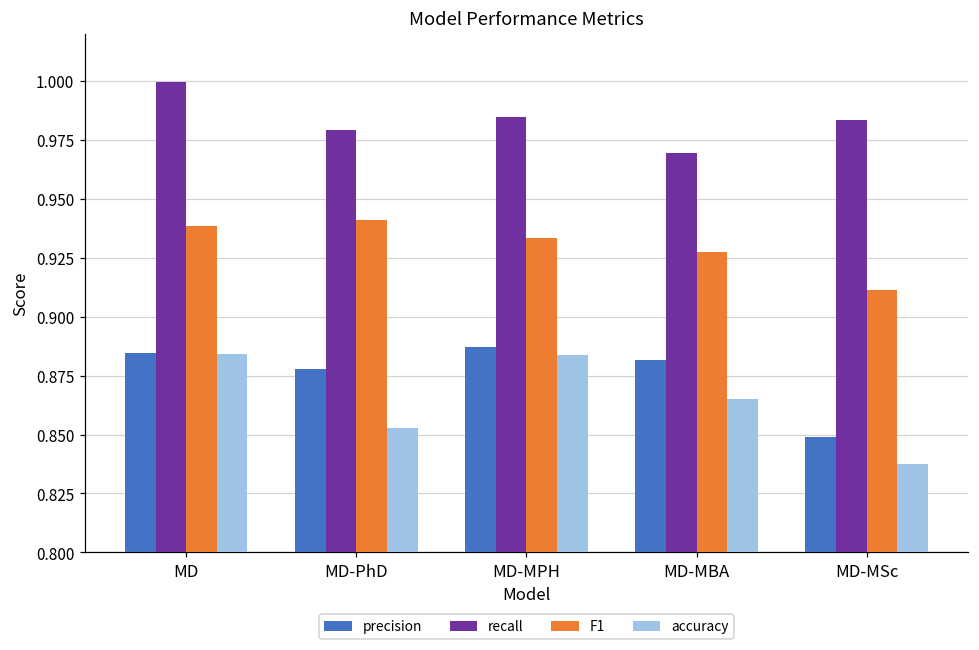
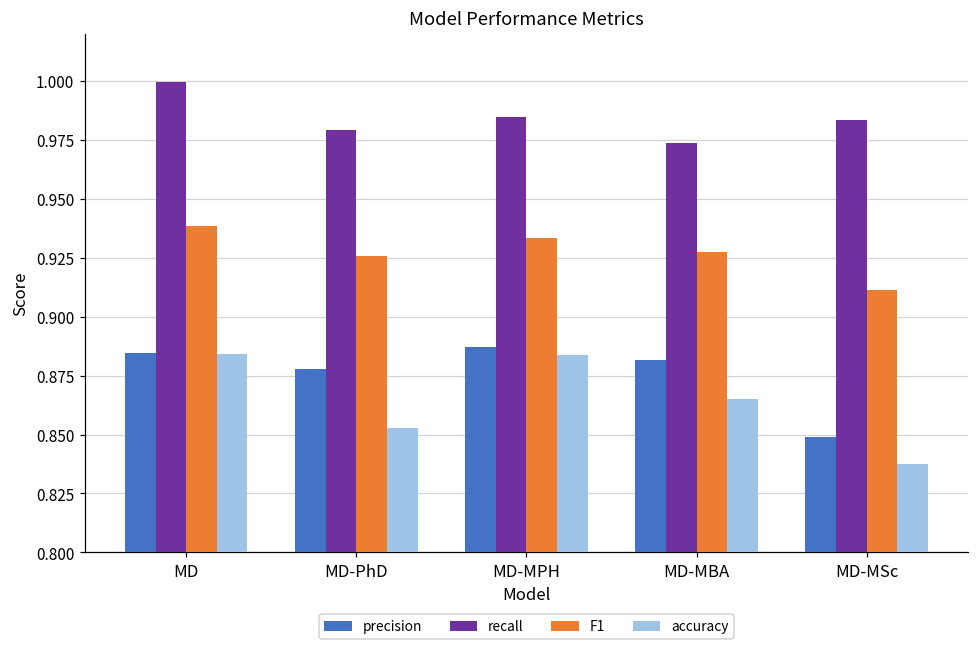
  {
    "precision": {
      "MD": 0.884,
      "MD-PhD": 0.878,
      "MD-MPH": 0.887,
      "MD-MBA": 0.882,
      "MD-MSc": 0.849
    },
    "recall": {
      "MD": 0.999,
      "MD-PhD": 0.979,
      "MD-MPH": 0.985,
-     "MD-MBA": 0.970,
+     "MD-MBA": 0.974,
      "MD-MSc": 0.983
    },
    "F1": {
      "MD": 0.938,
-     "MD-PhD": 0.941,
+     "MD-PhD": 0.926,
      "MD-MPH": 0.933,
      "MD-MBA": 0.927,
      "MD-MSc": 0.911
    },
    "accuracy": {
      "MD": 0.884,
      "MD-PhD": 0.853,
      "MD-MPH": 0.884,
      "MD-MBA": 0.865,
      "MD-MSc": 0.838
    }
  }
